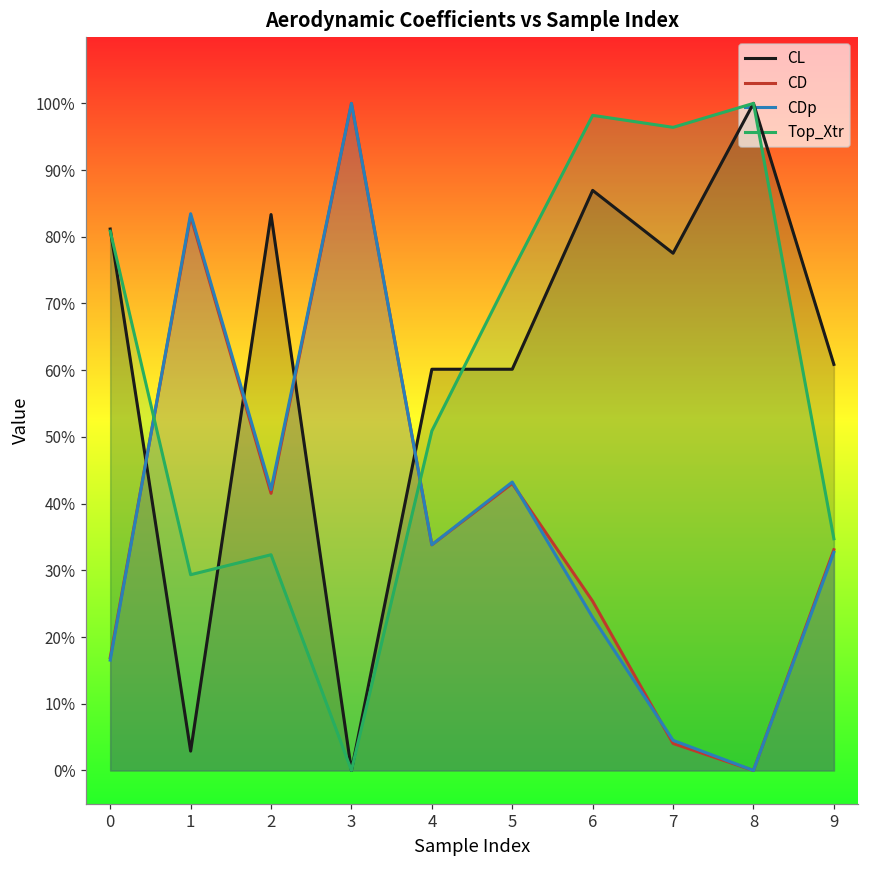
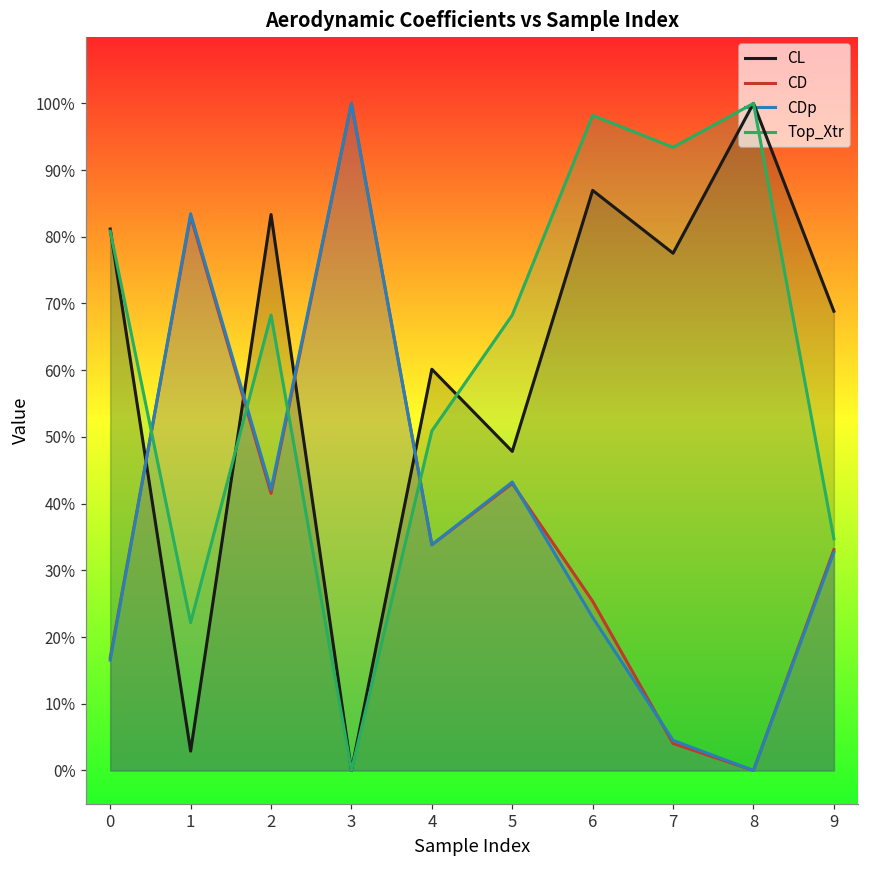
  {
    "CL": {
      "1": "3%",
      "2": "83%",
      "4": "60%",
-     "5": "60%",
+     "5": "48%",
      "6": "87%",
      "7": "78%",
-     "9": "61%"
+     "9": "69%"
    },
    "CD": {
      "2": "42%",
      "6": "25%",
      "7": "4%"
    },
    "CDp": {
      "2": "42%",
      "6": "23%",
      "7": "5%"
    },
    "Top_Xtr": {
-     "1": "29%",
-     "2": "32%",
+     "1": "22%",
+     "2": "68%",
      "4": "51%",
-     "5": "75%",
+     "5": "68%",
      "6": "98%",
-     "7": "96%",
+     "7": "93%",
      "9": "35%"
    }
  }
